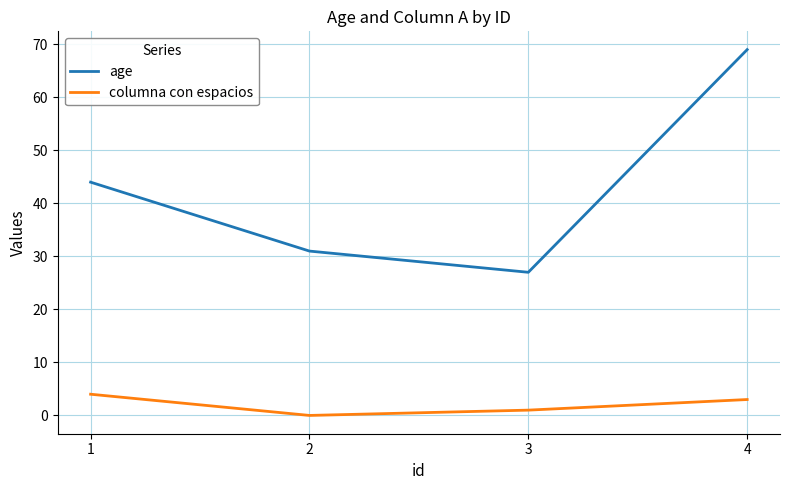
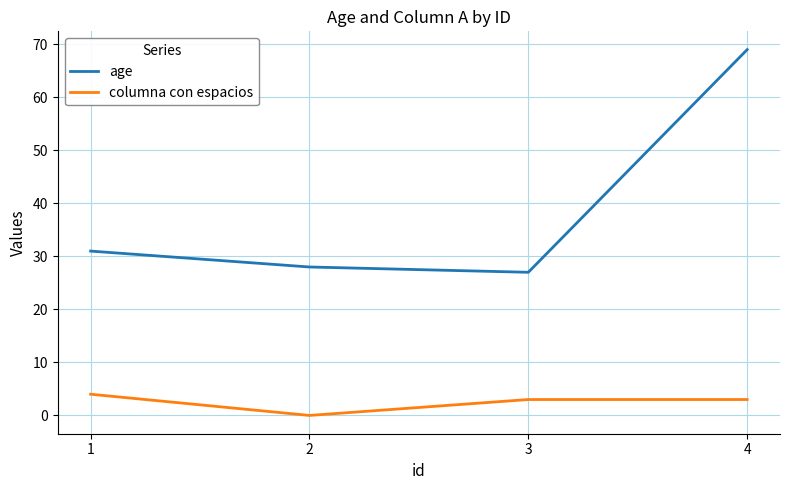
  {
    "age": {
-     "1": 44,
-     "2": 31,
+     "1": 31,
+     "2": 28,
      "3": 27,
      "4": 69
    },
    "columna con espacios": {
      "1": 4,
      "2": 0,
-     "3": 1,
+     "3": 3,
      "4": 3
    }
  }
